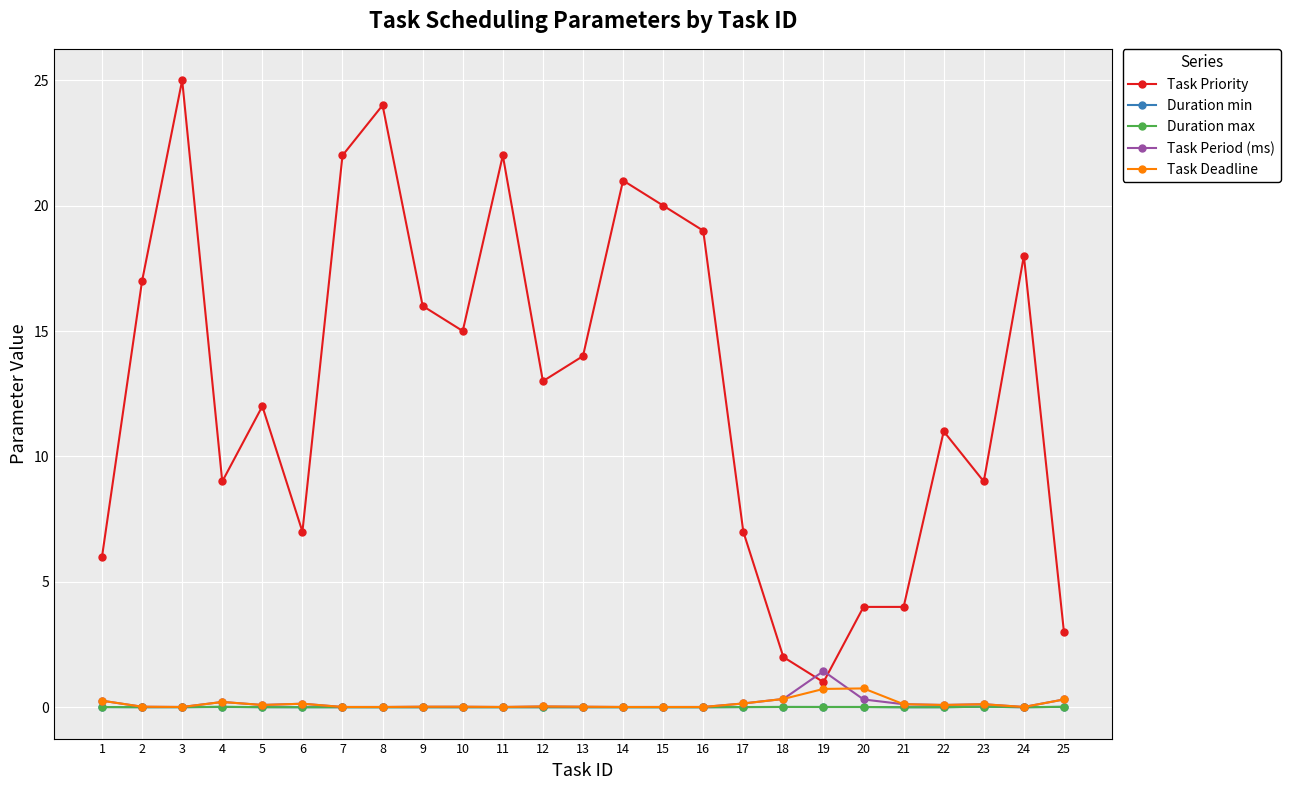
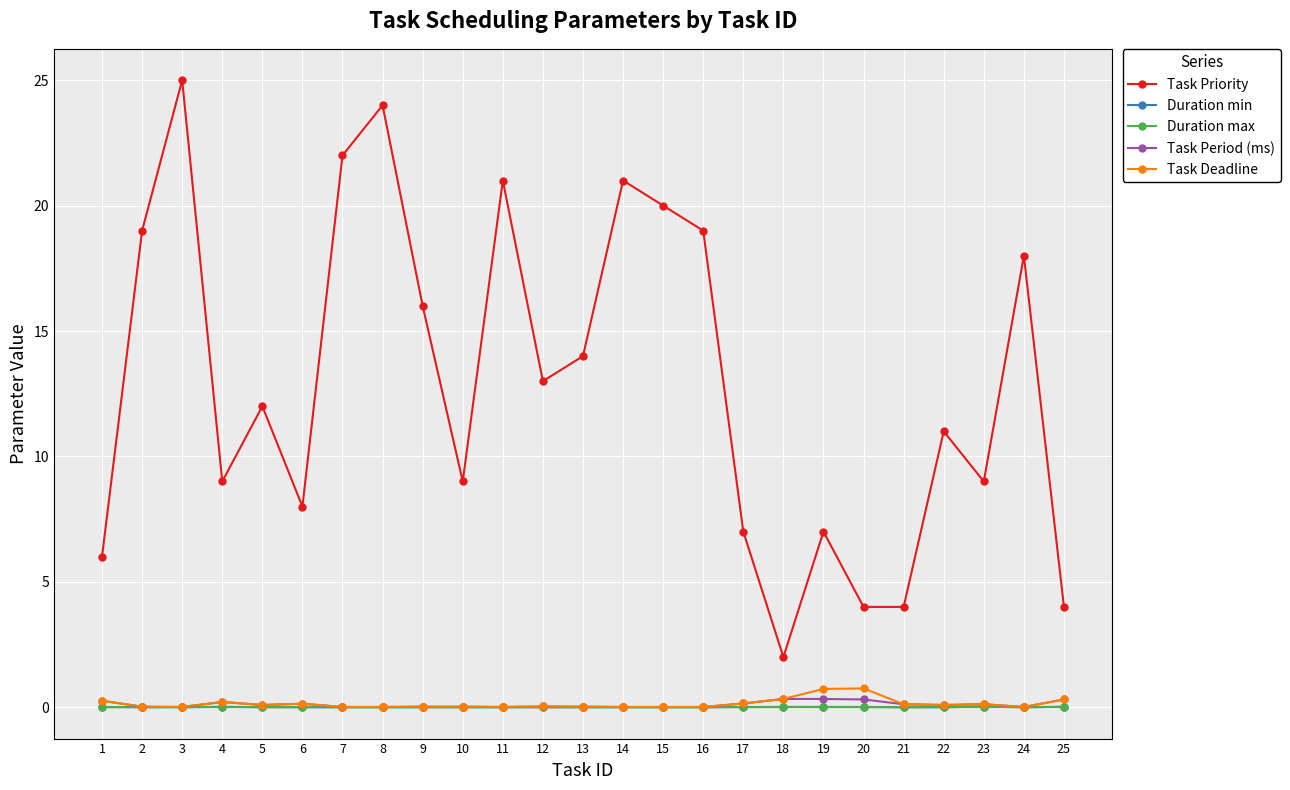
  {
    "Task Priority": {
      "1": 6,
-     "2": 17,
+     "2": 19,
      "3": 25,
      "4": 9,
      "5": 12,
-     "6": 7,
+     "6": 8,
      "7": 22,
      "8": 24,
      "9": 16,
-     "10": 15,
-     "11": 22,
+     "10": 9,
+     "11": 21,
      "12": 13,
      "13": 14,
      "14": 21,
      "15": 20,
      "16": 19,
      "17": 7,
      "18": 2,
-     "19": 1,
+     "19": 7,
      "20": 4,
      "21": 4,
      "22": 11,
      "23": 9,
      "24": 18,
-     "25": 3
+     "25": 4
    },
    "Duration max": {
      "1": 0.0,
      "4": 0.0,
      "6": 0.0,
      "17": 0.0,
      "18": 0.0,
      "19": 0.0,
      "20": 0.0,
      "21": 0.0,
      "25": 0.0
    },
    "Task Period (ms)": {
-     "19": 1.4,
+     "19": 0.3,
      "20": 0.3
    },
    "Task Deadline": {
      "19": 0.7,
      "20": 0.8
    }
  }
